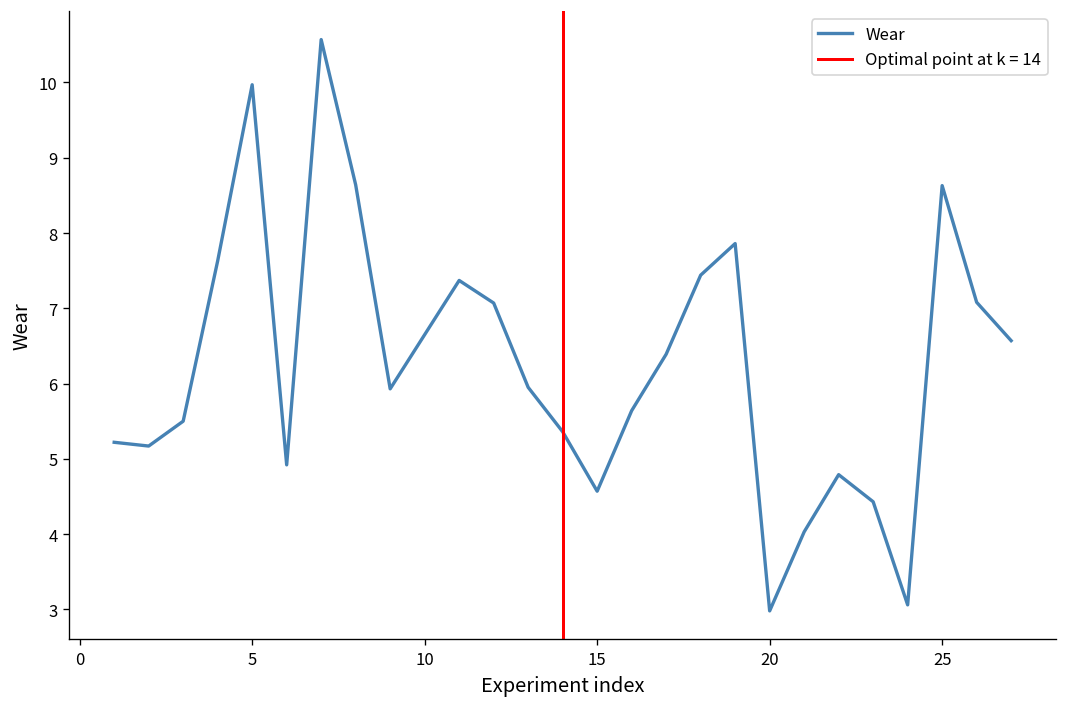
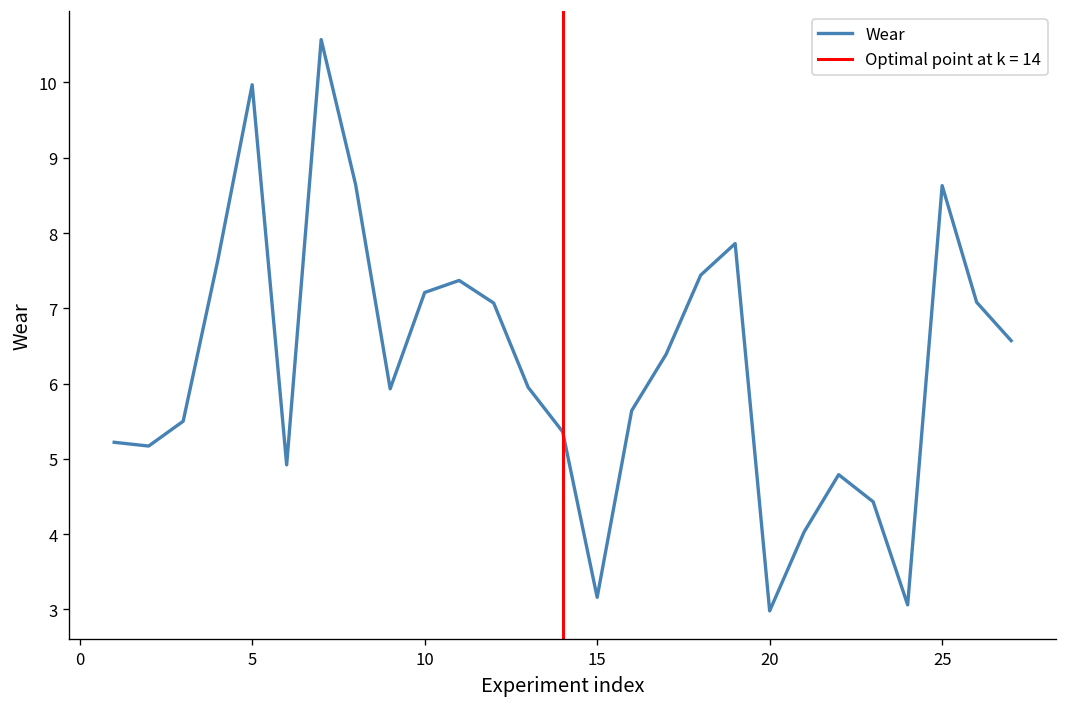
  {
    "5": 10.0,
-   "10": 6.7,
-   "15": 4.6,
+   "10": 7.2,
+   "15": 3.2,
    "20": 3.0,
    "25": 8.6
  }
